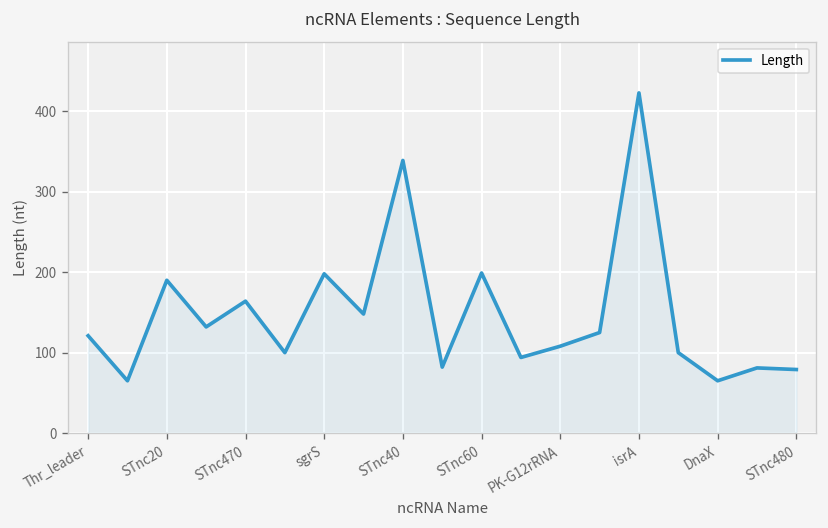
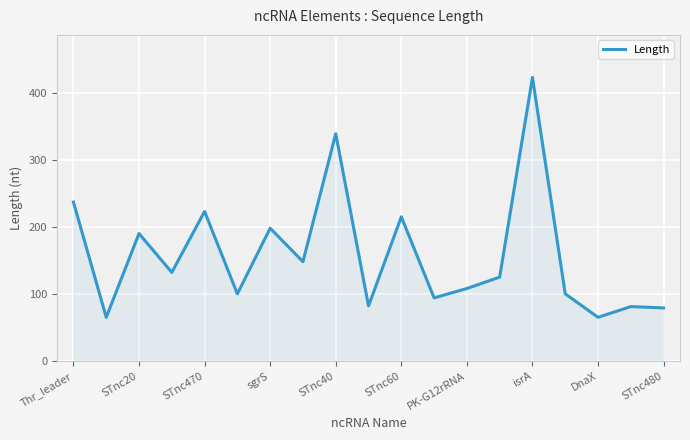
  {
-   "Thr_leader": 120,
+   "Thr_leader": 240,
    "STnc20": 190,
-   "STnc470": 160,
+   "STnc470": 220,
    "sgrS": 200,
    "STnc40": 340,
-   "STnc60": 200,
+   "STnc60": 220,
    "PK-G12rRNA": 110,
    "isrA": 420,
    "DnaX": 70,
    "STnc480": 80
  }
